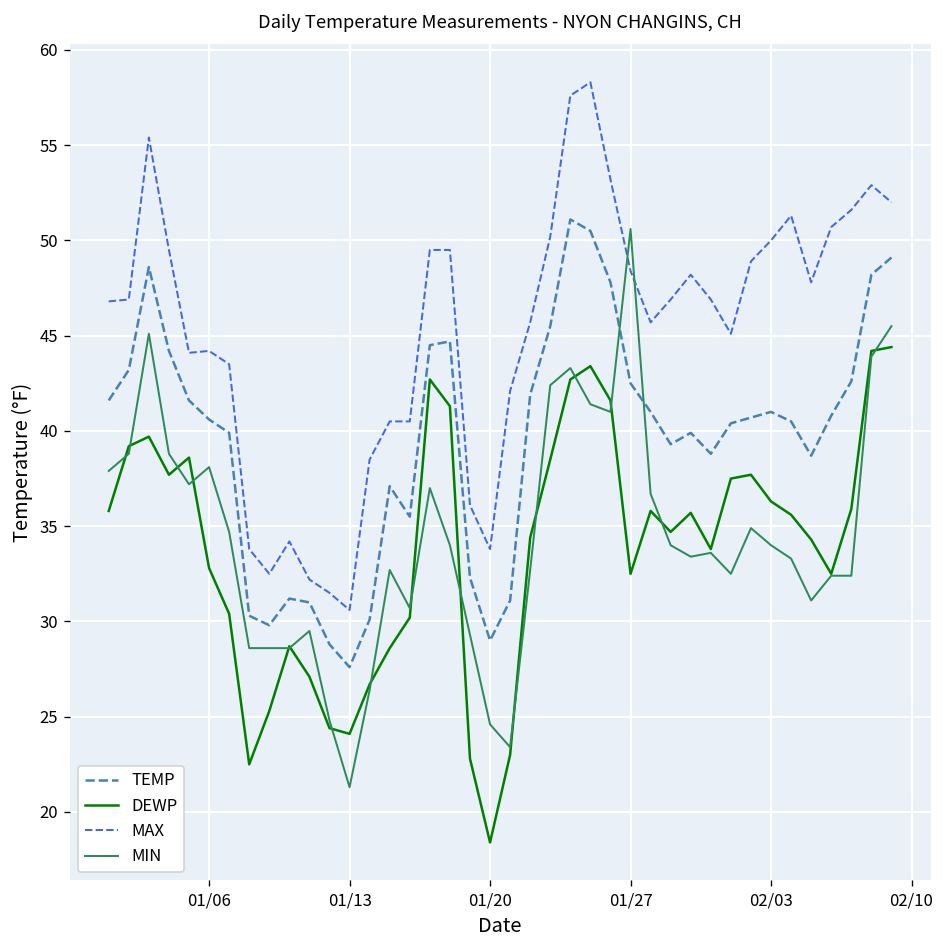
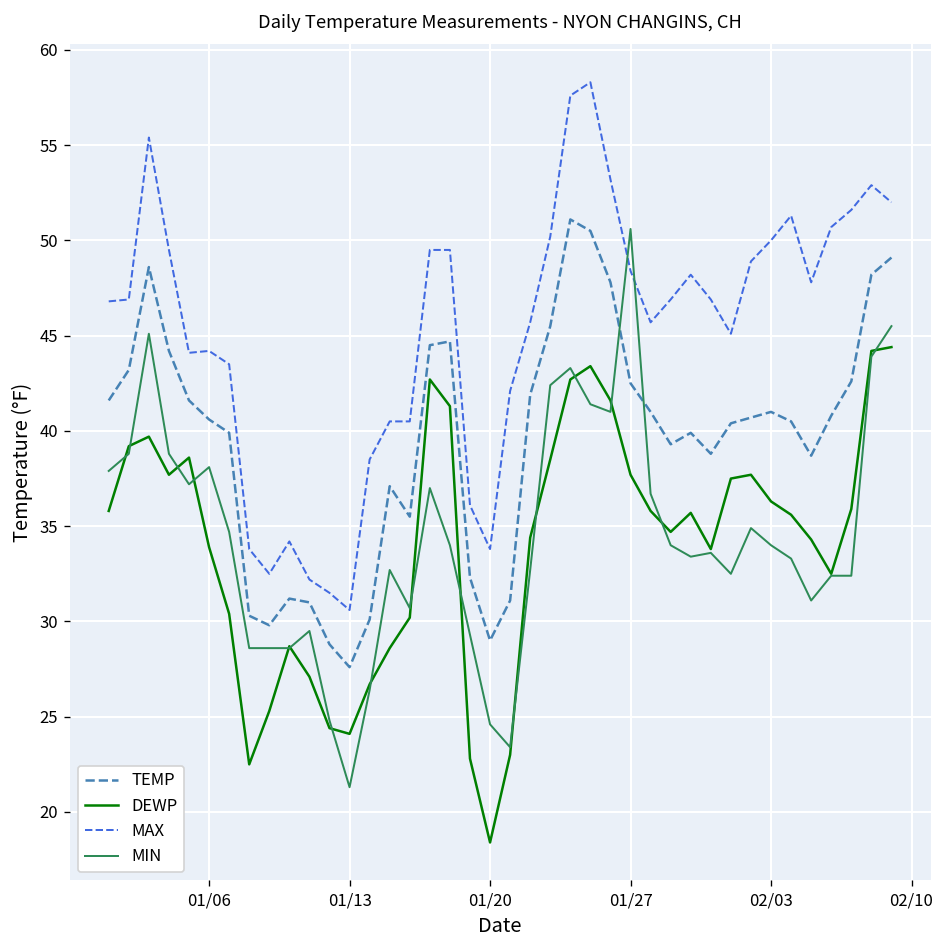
  {
    "DEWP": {
-     "01/06": 32.8,
+     "01/06": 33.9,
      "01/13": 24.1,
      "01/20": 18.4,
-     "01/27": 32.5,
+     "01/27": 37.7,
      "02/03": 36.3
    },
    "MIN": {
      "01/06": 38.1,
      "01/13": 21.3,
      "01/20": 24.6,
      "01/27": 50.6,
      "02/03": 34.0
    }
  }
